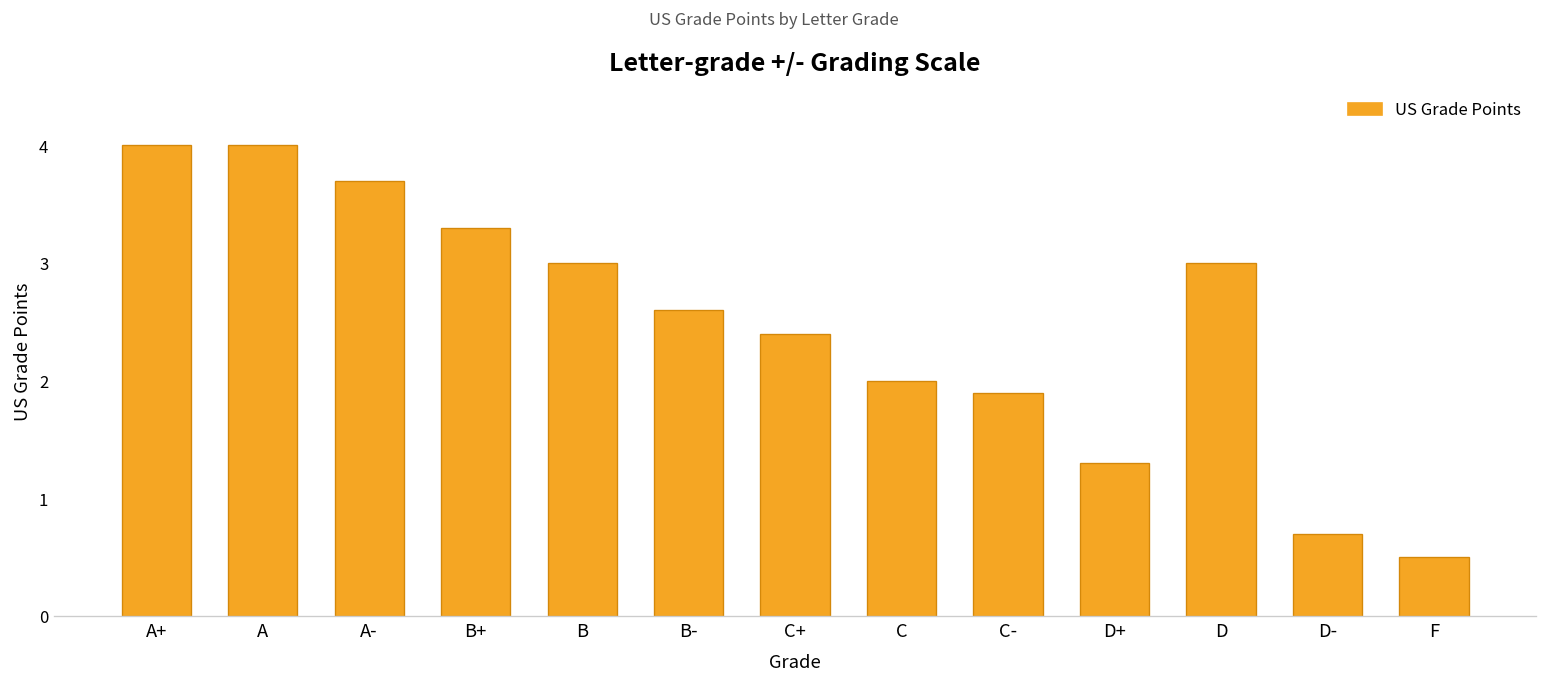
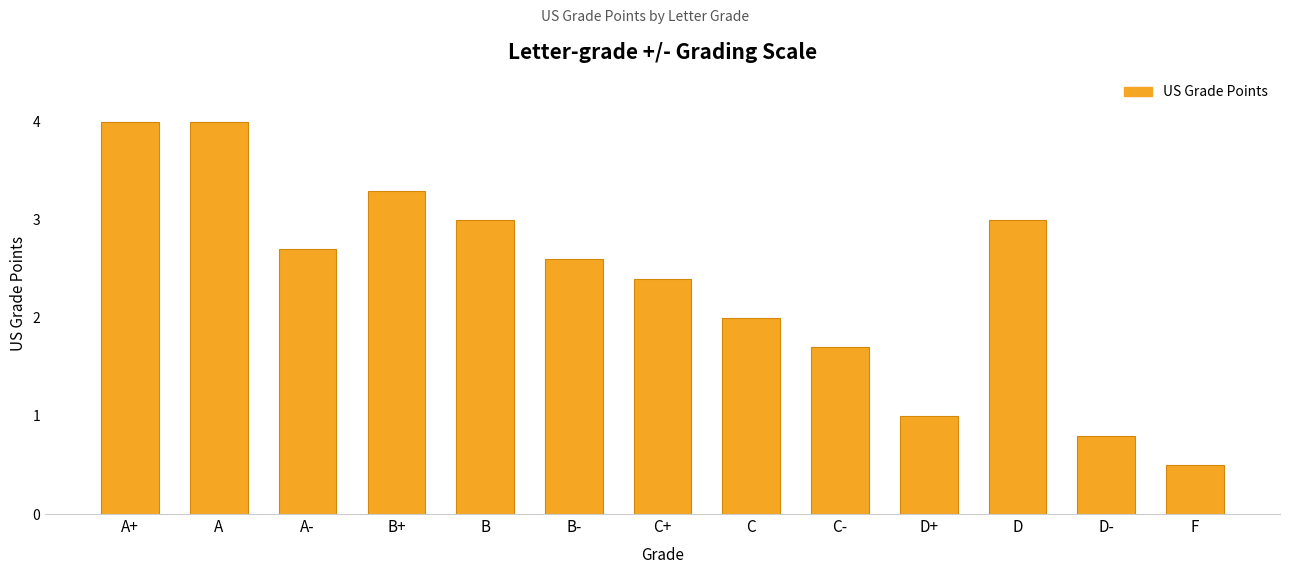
  {
    "A+": 4.0,
    "A": 4.0,
-   "A-": 3.7,
+   "A-": 2.7,
    "B+": 3.3,
    "B": 3.0,
    "B-": 2.6,
    "C+": 2.4,
    "C": 2.0,
-   "C-": 1.9,
-   "D+": 1.3,
+   "C-": 1.7,
+   "D+": 1.0,
    "D": 3.0,
-   "D-": 0.7,
+   "D-": 0.8,
    "F": 0.5
  }
